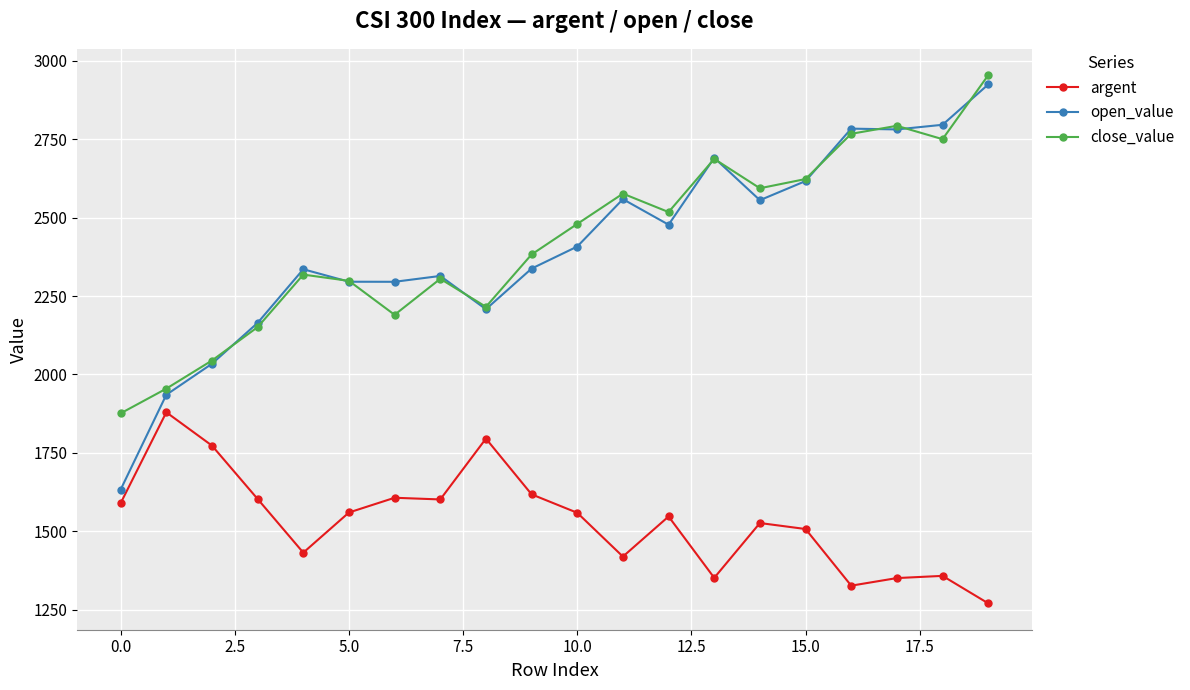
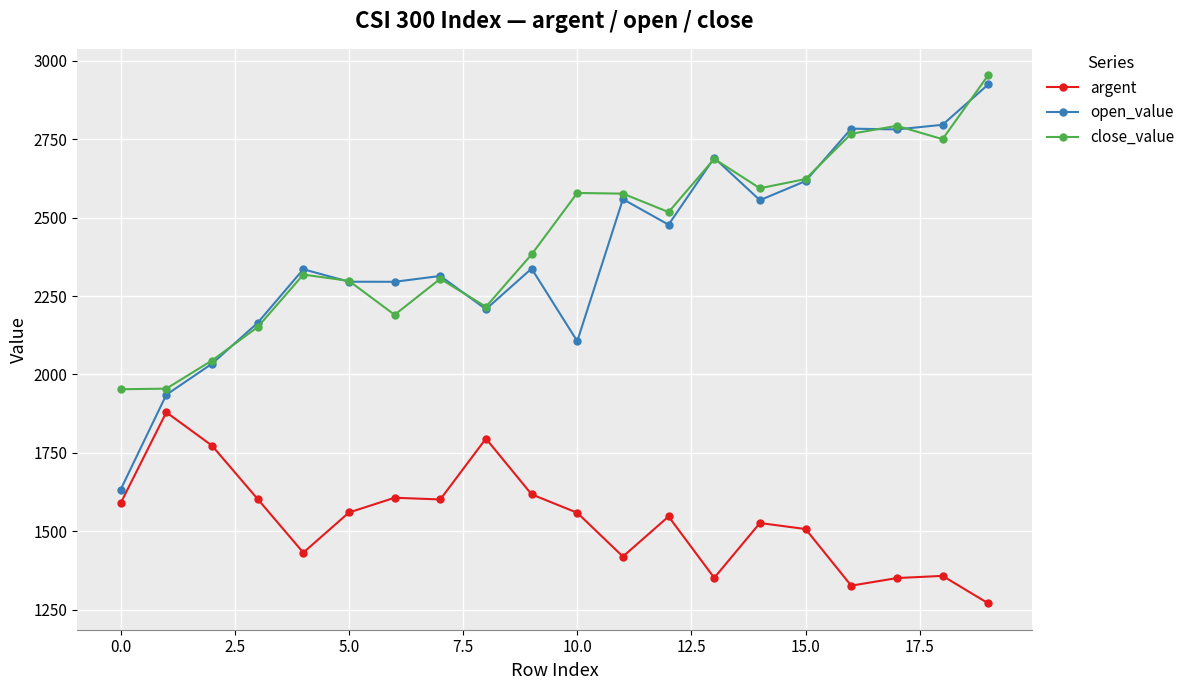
  {
    "argent": {
      "0.0": 1590,
      "5.0": 1560,
      "10.0": 1560,
      "15.0": 1510
    },
    "open_value": {
      "0.0": 1630,
-     "10.0": 2410
+     "10.0": 2110
    },
    "close_value": {
-     "0.0": 1880,
-     "10.0": 2480
+     "0.0": 1950,
+     "10.0": 2580
    }
  }
